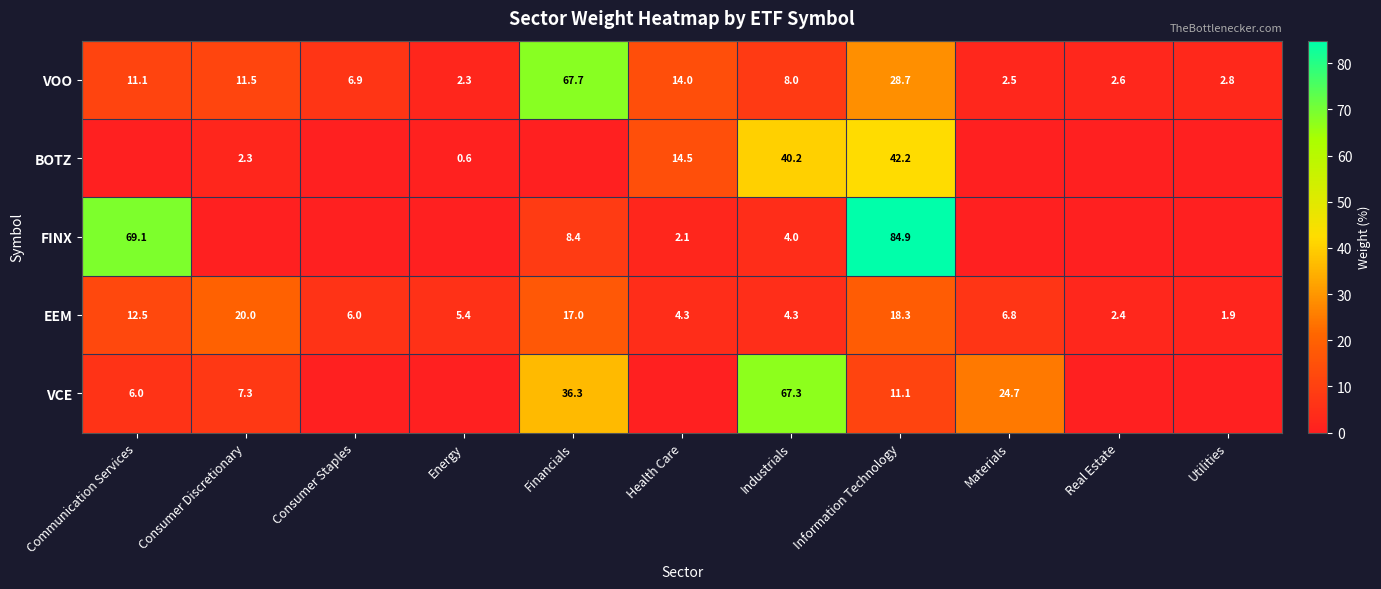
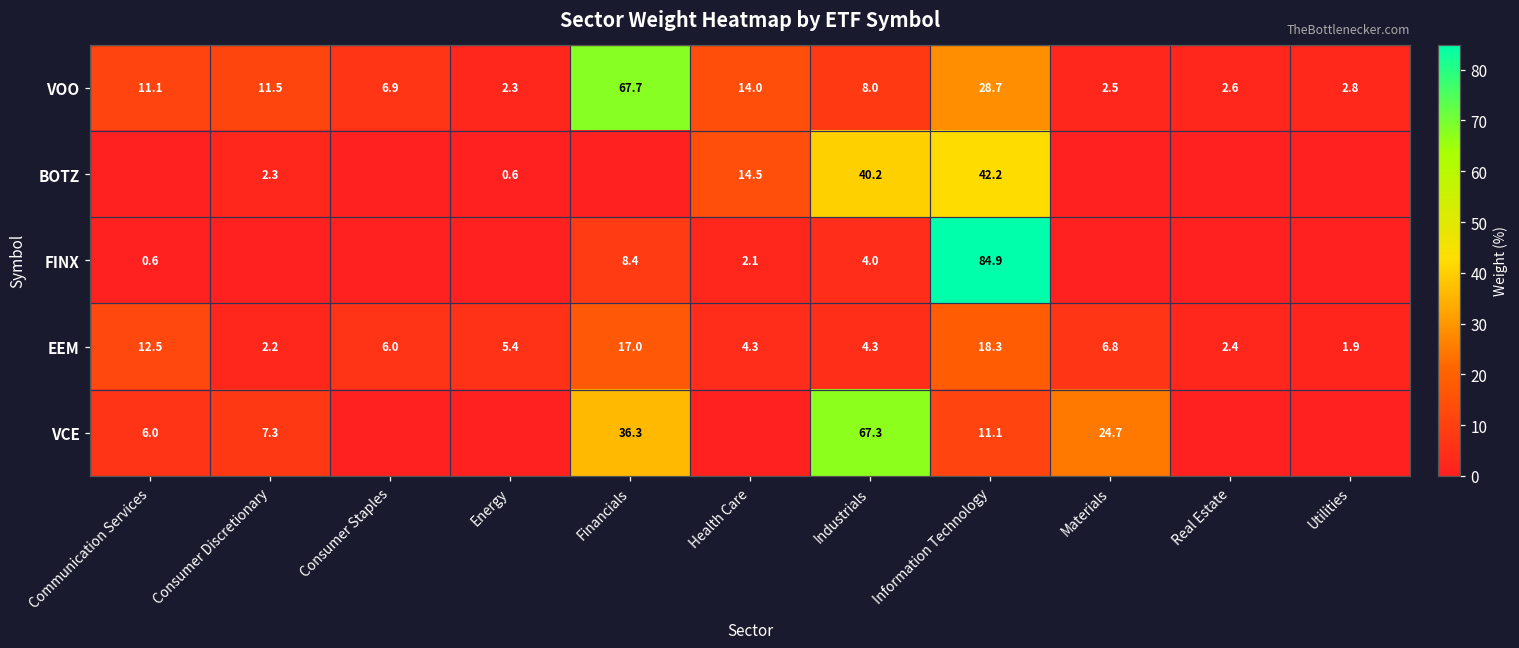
  {
    "VOO": {
      "Communication Services": 11.1,
      "Consumer Discretionary": 11.5,
      "Consumer Staples": 6.9,
      "Energy": 2.3,
      "Financials": 67.7,
      "Health Care": 14.0,
      "Industrials": 8.0,
      "Information Technology": 28.7,
      "Materials": 2.5,
      "Real Estate": 2.6,
      "Utilities": 2.8
    },
    "BOTZ": {
      "Consumer Discretionary": 2.3,
      "Energy": 0.6,
      "Health Care": 14.5,
      "Industrials": 40.2,
      "Information Technology": 42.2
    },
    "FINX": {
-     "Communication Services": 69.1,
+     "Communication Services": 0.6,
      "Financials": 8.4,
      "Health Care": 2.1,
      "Industrials": 4.0,
      "Information Technology": 84.9
    },
    "EEM": {
      "Communication Services": 12.5,
-     "Consumer Discretionary": 20.0,
+     "Consumer Discretionary": 2.2,
      "Consumer Staples": 6.0,
      "Energy": 5.4,
      "Financials": 17.0,
      "Health Care": 4.3,
      "Industrials": 4.3,
      "Information Technology": 18.3,
      "Materials": 6.8,
      "Real Estate": 2.4,
      "Utilities": 1.9
    },
    "VCE": {
      "Communication Services": 6.0,
      "Consumer Discretionary": 7.3,
      "Financials": 36.3,
      "Industrials": 67.3,
      "Information Technology": 11.1,
      "Materials": 24.7
    }
  }
